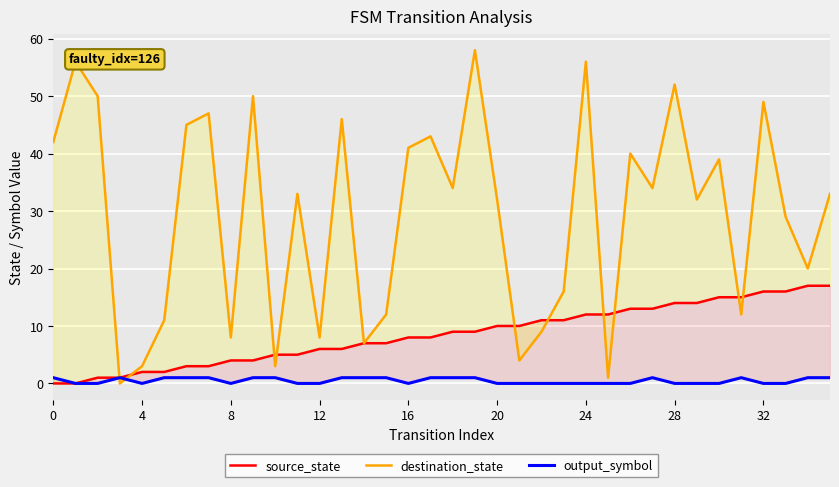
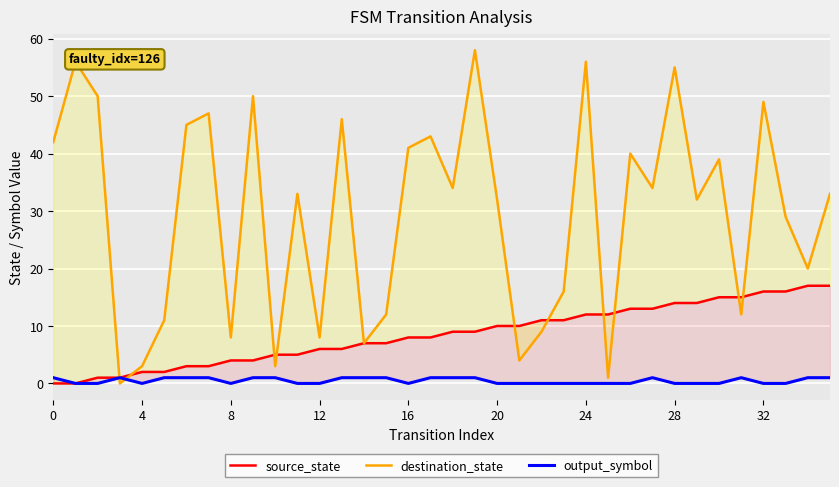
  {
    "destination_state": {
-     "28": 52
+     "28": 55
    },
    "output_symbol": {
      "4": 0,
      "8": 0,
      "12": 0,
      "16": 0,
      "20": 0,
      "24": 0,
      "28": 0,
      "32": 0
    }
  }
